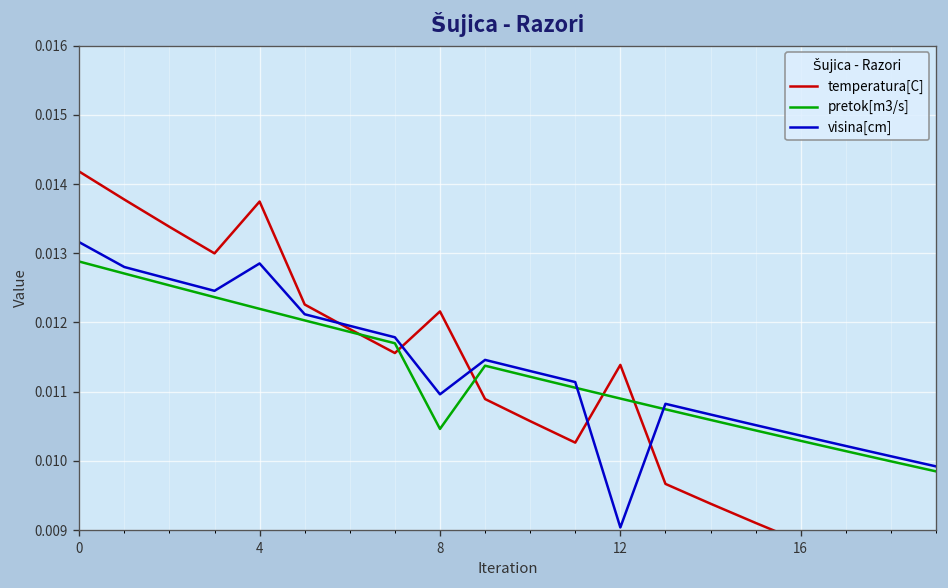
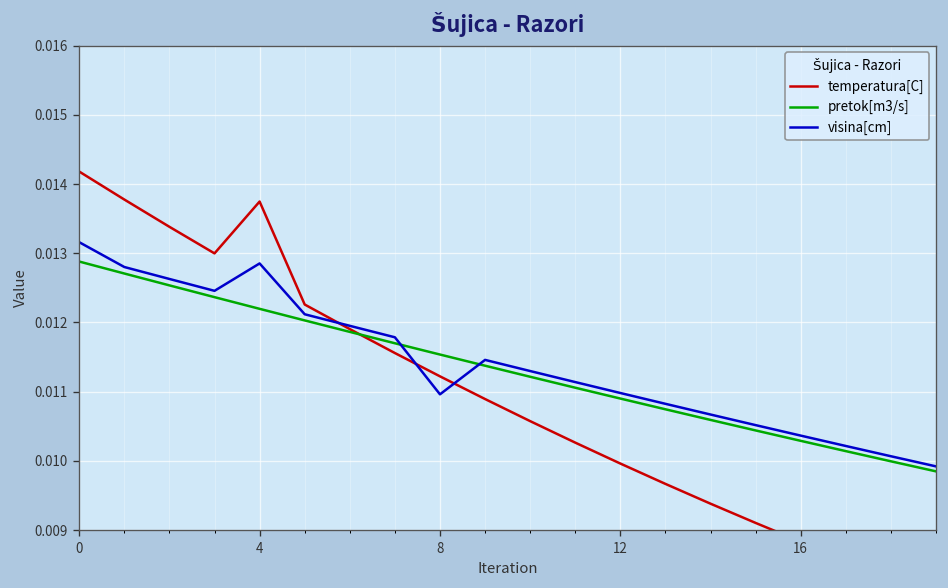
  {
    "temperatura[C]": {
      "0": 0.0142,
      "4": 0.0137,
-     "8": 0.0122,
-     "12": 0.0114
+     "8": 0.0112,
+     "12": 0.0100
    },
    "pretok[m3/s]": {
      "0": 0.0129,
      "4": 0.0122,
-     "8": 0.0105,
+     "8": 0.0115,
      "12": 0.0109,
      "16": 0.0103
    },
    "visina[cm]": {
      "0": 0.0132,
      "4": 0.0129,
      "8": 0.0110,
-     "12": 0.0090,
+     "12": 0.0110,
      "16": 0.0104
    }
  }
